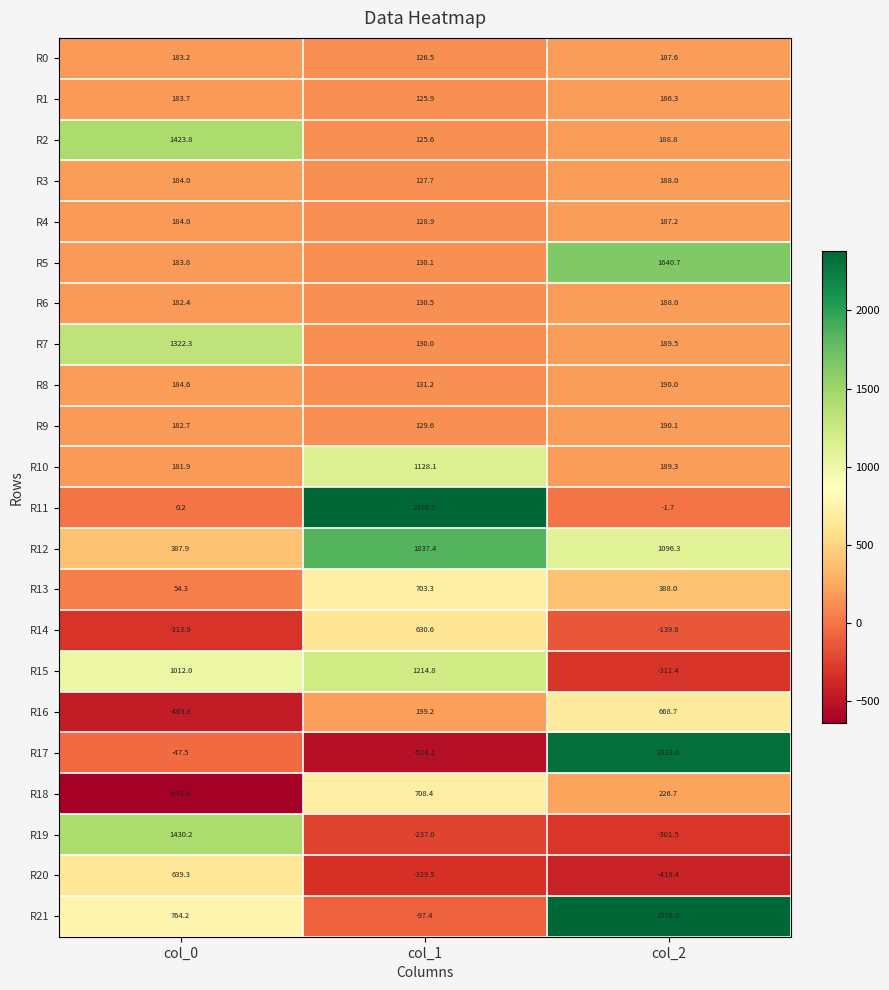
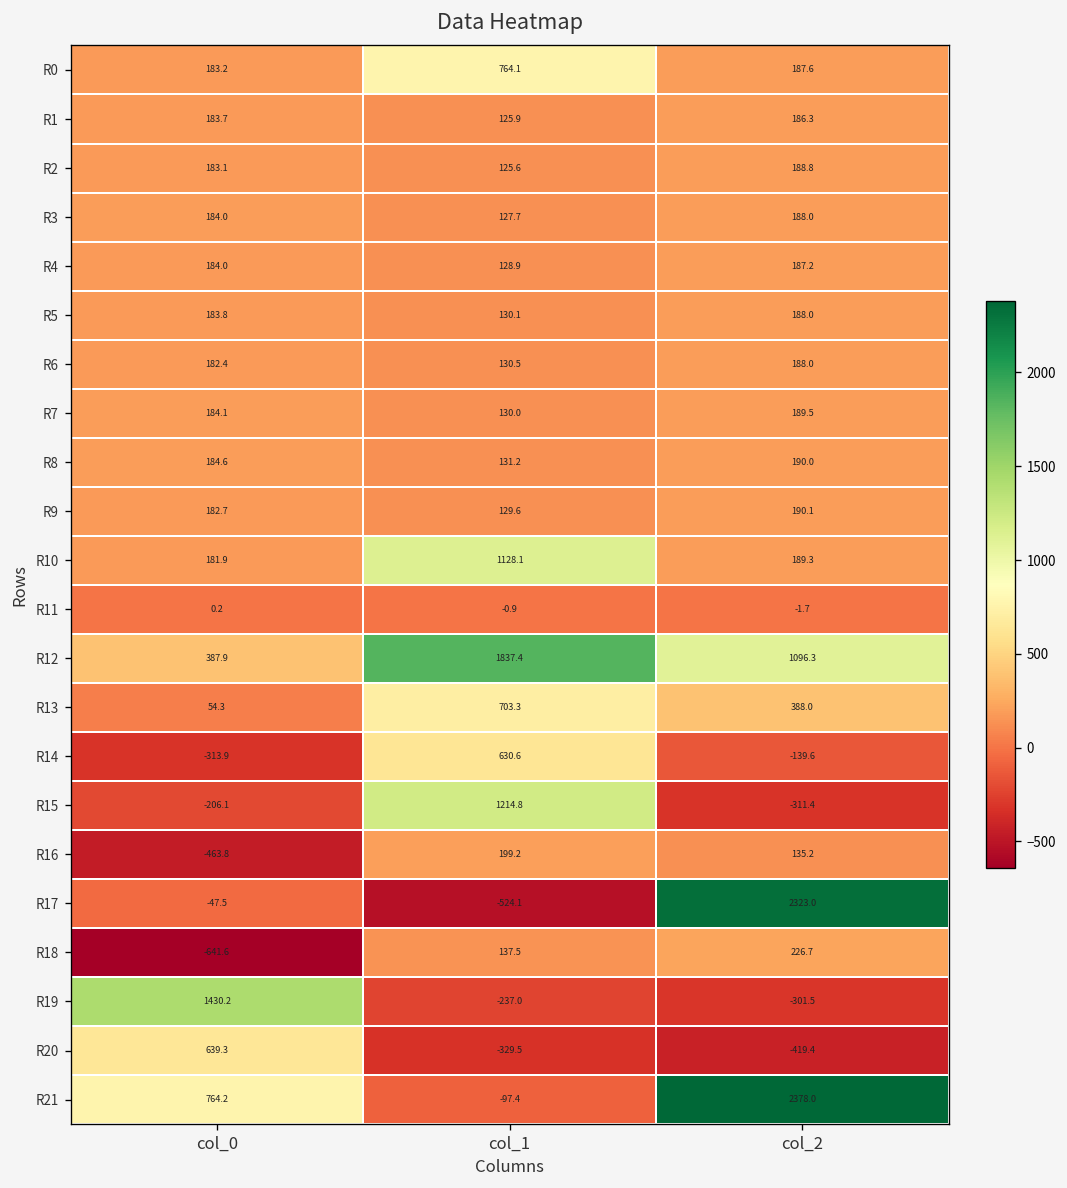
  {
    "R0": {
      "col_0": 183.2,
-     "col_1": 126.5,
+     "col_1": 764.1,
      "col_2": 187.6
    },
    "R1": {
      "col_0": 183.7,
      "col_1": 125.9,
      "col_2": 186.3
    },
    "R2": {
-     "col_0": 1423.8,
+     "col_0": 183.1,
      "col_1": 125.6,
      "col_2": 188.8
    },
    "R3": {
      "col_0": 184.0,
      "col_1": 127.7,
      "col_2": 188.0
    },
    "R4": {
      "col_0": 184.0,
      "col_1": 128.9,
      "col_2": 187.2
    },
    "R5": {
      "col_0": 183.8,
      "col_1": 130.1,
-     "col_2": 1640.7
+     "col_2": 188.0
    },
    "R6": {
      "col_0": 182.4,
      "col_1": 130.5,
      "col_2": 188.0
    },
    "R7": {
-     "col_0": 1322.3,
+     "col_0": 184.1,
      "col_1": 130.0,
      "col_2": 189.5
    },
    "R8": {
      "col_0": 184.6,
      "col_1": 131.2,
      "col_2": 190.0
    },
    "R9": {
      "col_0": 182.7,
      "col_1": 129.6,
      "col_2": 190.1
    },
    "R10": {
      "col_0": 181.9,
      "col_1": 1128.1,
      "col_2": 189.3
    },
    "R11": {
      "col_0": 0.2,
-     "col_1": 2370.5,
+     "col_1": -0.9,
      "col_2": -1.7
    },
    "R12": {
      "col_0": 387.9,
      "col_1": 1837.4,
      "col_2": 1096.3
    },
    "R13": {
      "col_0": 54.3,
      "col_1": 703.3,
      "col_2": 388.0
    },
    "R14": {
      "col_0": -313.9,
      "col_1": 630.6,
      "col_2": -139.6
    },
    "R15": {
-     "col_0": 1012.0,
+     "col_0": -206.1,
      "col_1": 1214.8,
      "col_2": -311.4
    },
    "R16": {
      "col_0": -463.8,
      "col_1": 199.2,
-     "col_2": 668.7
+     "col_2": 135.2
    },
    "R17": {
      "col_0": -47.5,
      "col_1": -524.1,
      "col_2": 2323.0
    },
    "R18": {
      "col_0": -641.6,
-     "col_1": 708.4,
+     "col_1": 137.5,
      "col_2": 226.7
    },
    "R19": {
      "col_0": 1430.2,
      "col_1": -237.0,
      "col_2": -301.5
    },
    "R20": {
      "col_0": 639.3,
      "col_1": -329.5,
      "col_2": -419.4
    },
    "R21": {
      "col_0": 764.2,
      "col_1": -97.4,
      "col_2": 2378.0
    }
  }
